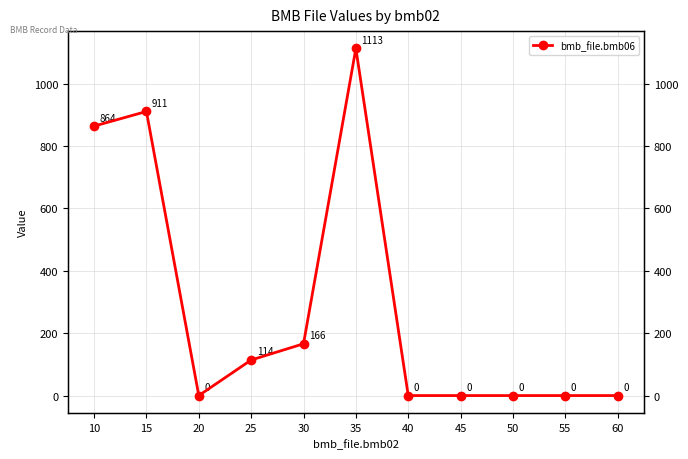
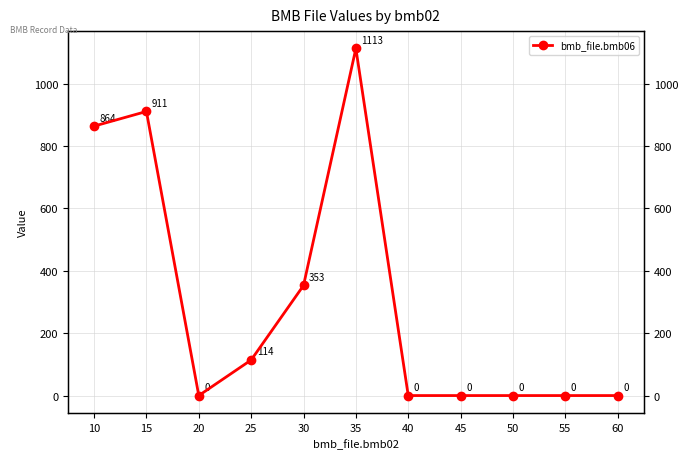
  {
    "10": 864,
    "15": 911,
    "20": 0,
    "25": 114,
-   "30": 166,
+   "30": 353,
    "35": 1113,
    "40": 0,
    "45": 0,
    "50": 0,
    "55": 0,
    "60": 0
  }
